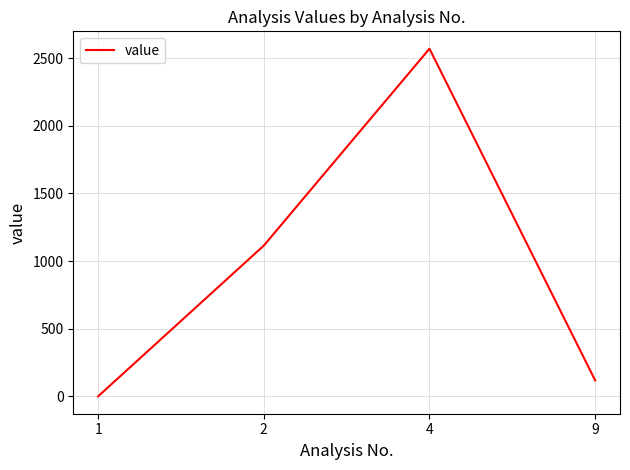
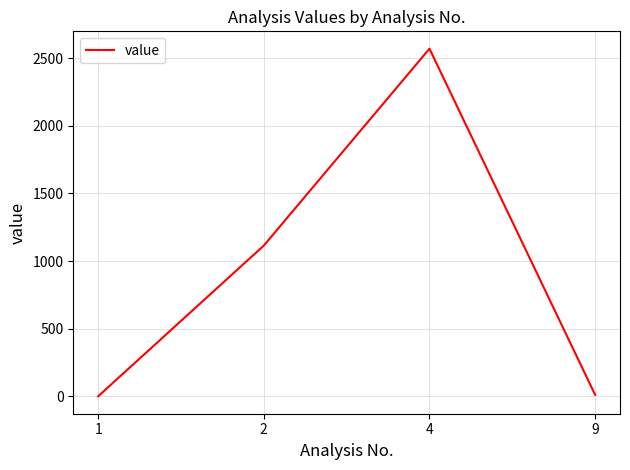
  {
    "1": 0,
    "2": 1110,
    "4": 2570,
-   "9": 120
+   "9": 10
  }
